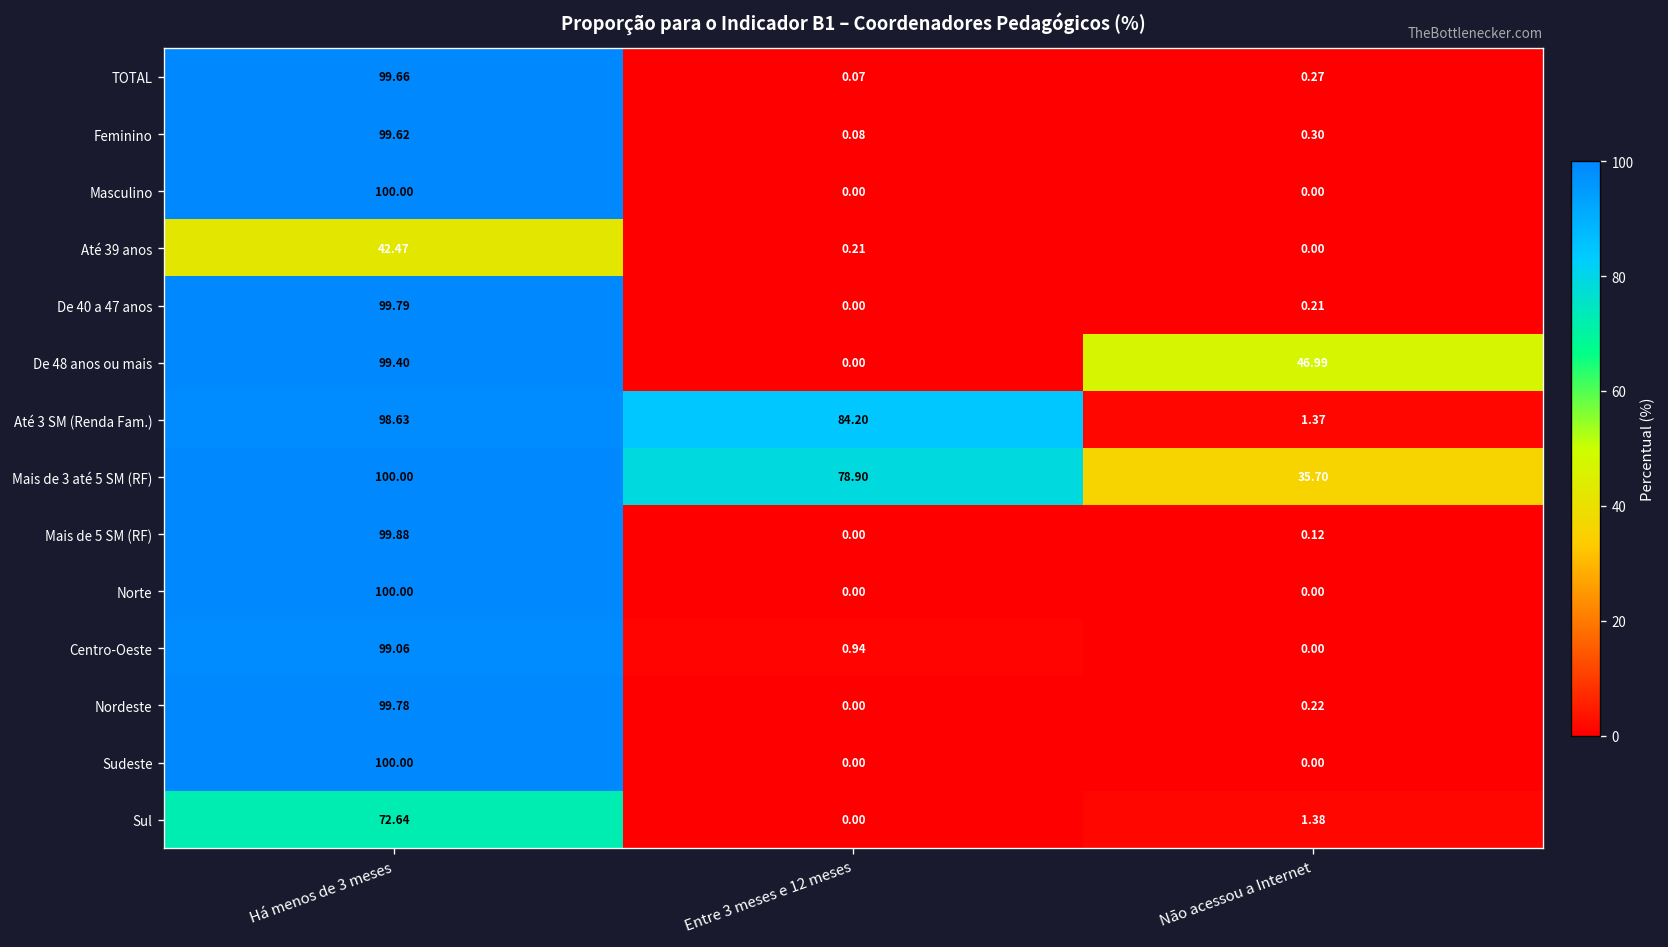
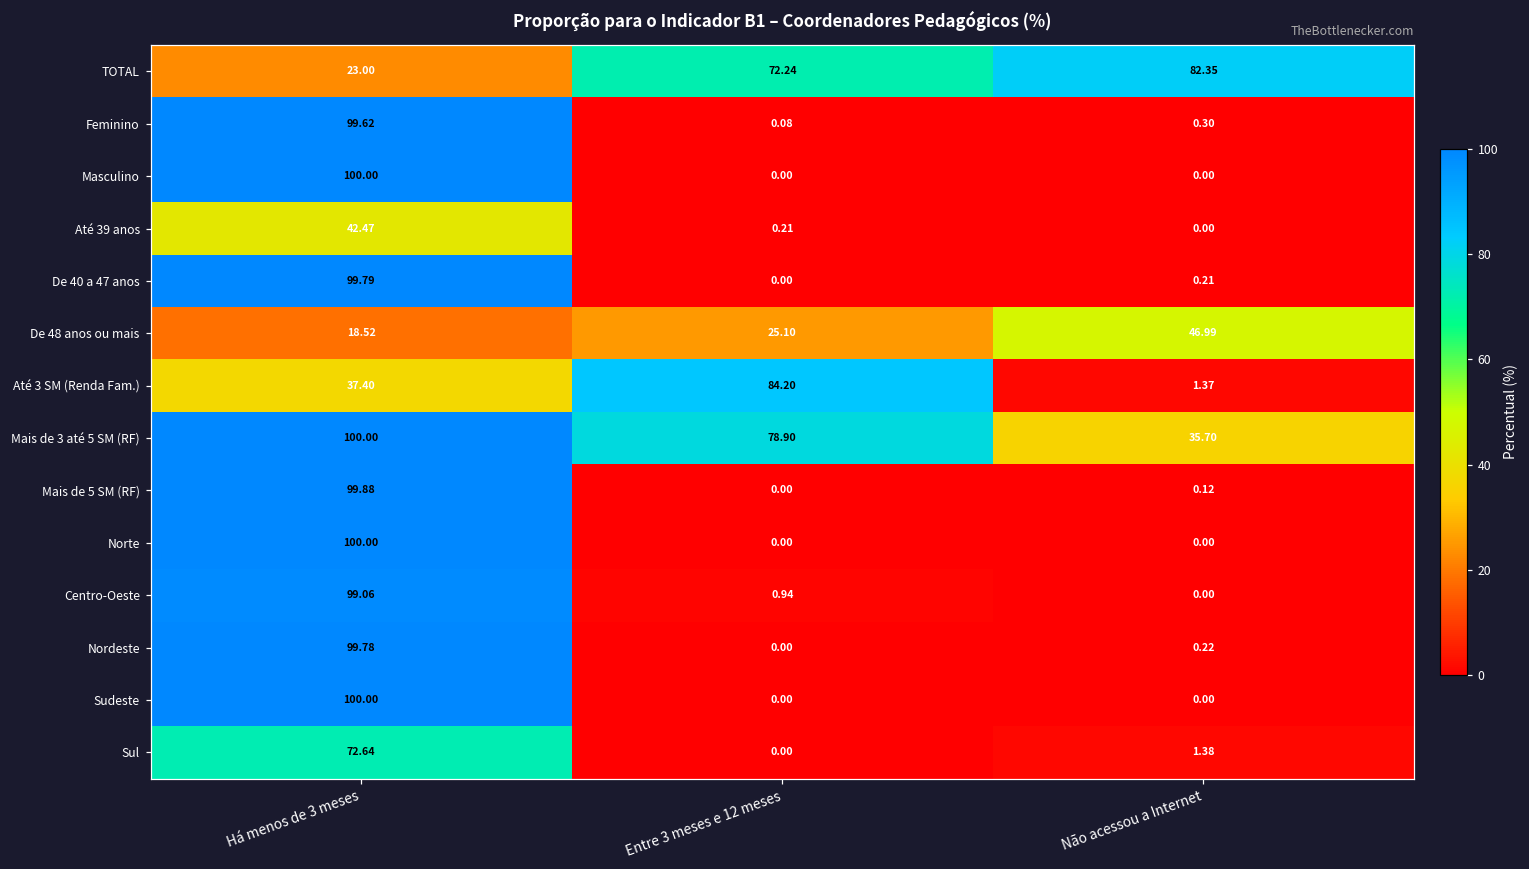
  {
    "TOTAL": {
-     "Há menos de 3 meses": 99.66,
-     "Entre 3 meses e 12 meses": 0.07,
-     "Não acessou a Internet": 0.27
+     "Há menos de 3 meses": 23.00,
+     "Entre 3 meses e 12 meses": 72.24,
+     "Não acessou a Internet": 82.35
    },
    "Feminino": {
      "Há menos de 3 meses": 99.62,
      "Entre 3 meses e 12 meses": 0.08,
      "Não acessou a Internet": 0.30
    },
    "Masculino": {
      "Há menos de 3 meses": 100.00,
      "Entre 3 meses e 12 meses": 0.00,
      "Não acessou a Internet": 0.00
    },
    "Até 39 anos": {
      "Há menos de 3 meses": 42.47,
      "Entre 3 meses e 12 meses": 0.21,
      "Não acessou a Internet": 0.00
    },
    "De 40 a 47 anos": {
      "Há menos de 3 meses": 99.79,
      "Entre 3 meses e 12 meses": 0.00,
      "Não acessou a Internet": 0.21
    },
    "De 48 anos ou mais": {
-     "Há menos de 3 meses": 99.40,
-     "Entre 3 meses e 12 meses": 0.00,
+     "Há menos de 3 meses": 18.52,
+     "Entre 3 meses e 12 meses": 25.10,
      "Não acessou a Internet": 46.99
    },
    "Até 3 SM (Renda Fam.)": {
-     "Há menos de 3 meses": 98.63,
+     "Há menos de 3 meses": 37.40,
      "Entre 3 meses e 12 meses": 84.20,
      "Não acessou a Internet": 1.37
    },
    "Mais de 3 até 5 SM (RF)": {
      "Há menos de 3 meses": 100.00,
      "Entre 3 meses e 12 meses": 78.90,
      "Não acessou a Internet": 35.70
    },
    "Mais de 5 SM (RF)": {
      "Há menos de 3 meses": 99.88,
      "Entre 3 meses e 12 meses": 0.00,
      "Não acessou a Internet": 0.12
    },
    "Norte": {
      "Há menos de 3 meses": 100.00,
      "Entre 3 meses e 12 meses": 0.00,
      "Não acessou a Internet": 0.00
    },
    "Centro-Oeste": {
      "Há menos de 3 meses": 99.06,
      "Entre 3 meses e 12 meses": 0.94,
      "Não acessou a Internet": 0.00
    },
    "Nordeste": {
      "Há menos de 3 meses": 99.78,
      "Entre 3 meses e 12 meses": 0.00,
      "Não acessou a Internet": 0.22
    },
    "Sudeste": {
      "Há menos de 3 meses": 100.00,
      "Entre 3 meses e 12 meses": 0.00,
      "Não acessou a Internet": 0.00
    },
    "Sul": {
      "Há menos de 3 meses": 72.64,
      "Entre 3 meses e 12 meses": 0.00,
      "Não acessou a Internet": 1.38
    }
  }
